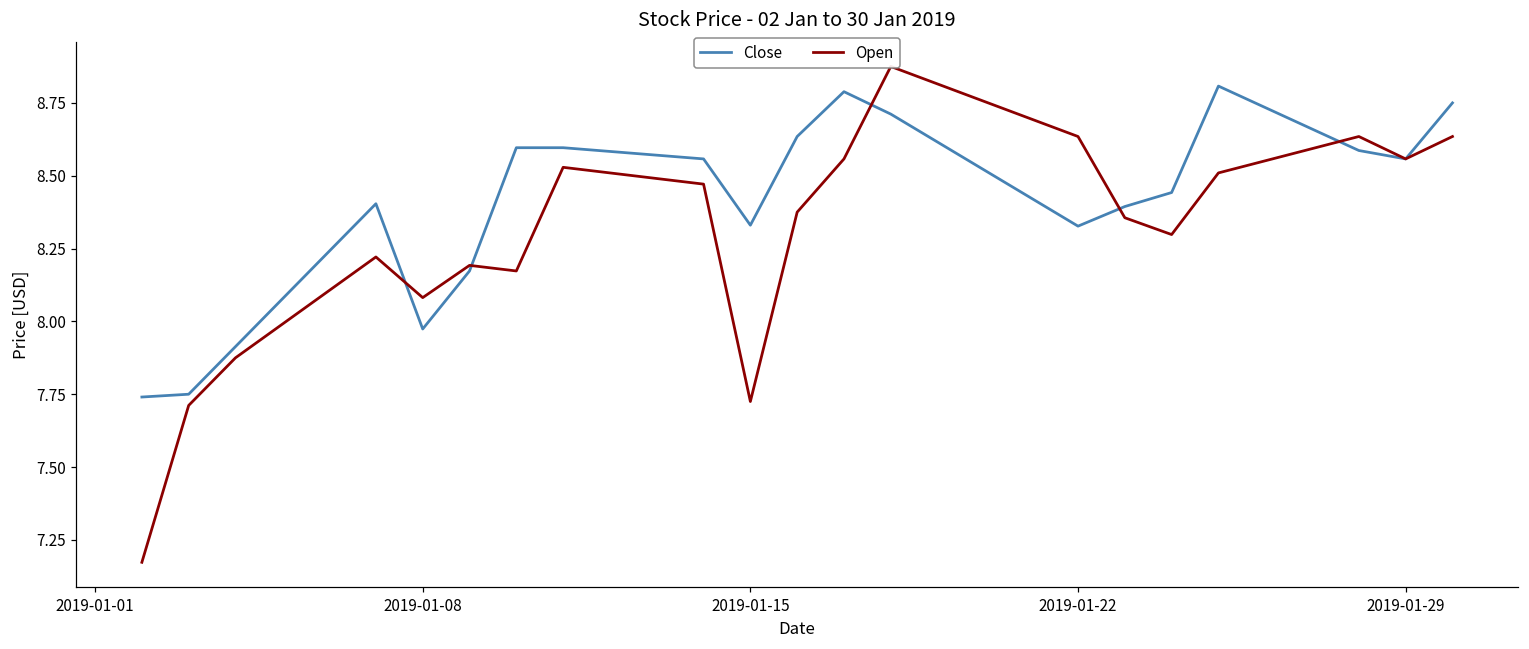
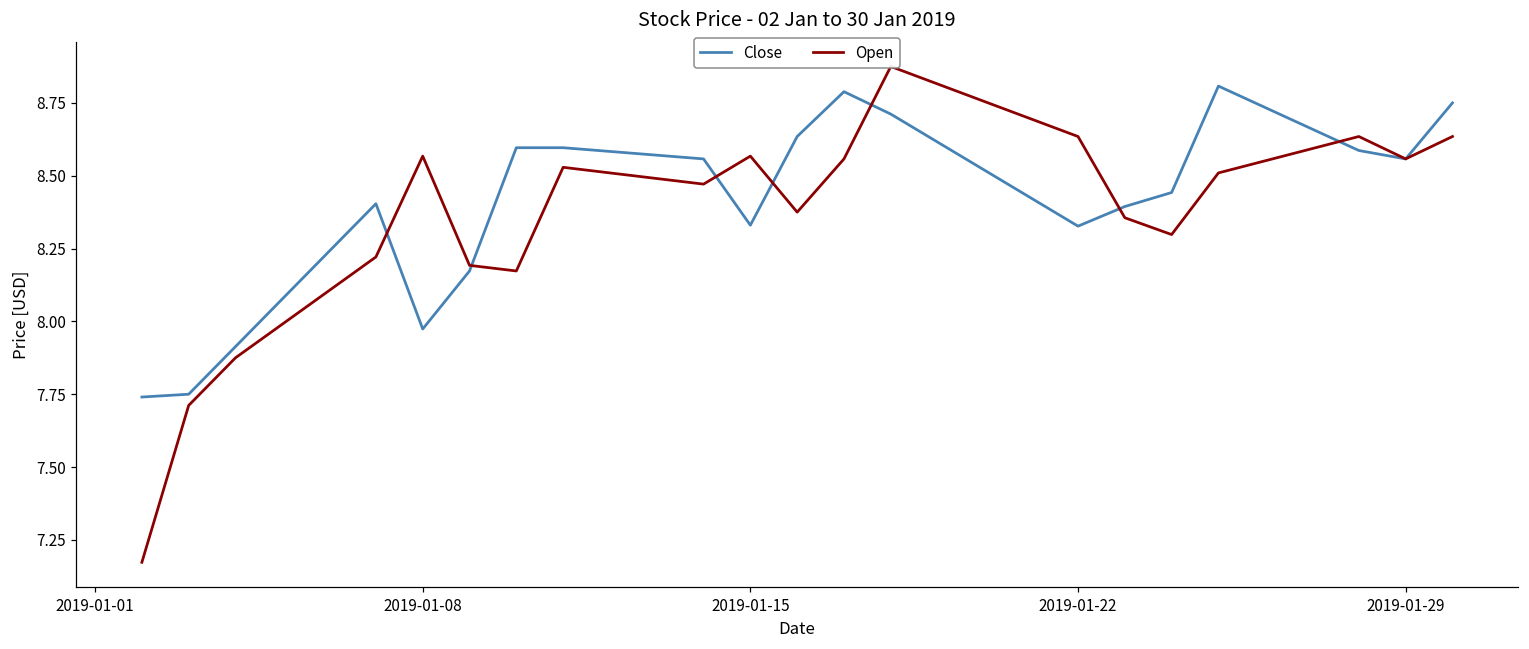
  {
    "Close": {
      "2019-01-08": 7.97,
      "2019-01-15": 8.33,
      "2019-01-22": 8.33
    },
    "Open": {
-     "2019-01-08": 8.08,
-     "2019-01-15": 7.72,
+     "2019-01-08": 8.57,
+     "2019-01-15": 8.57,
      "2019-01-22": 8.63
    }
  }
